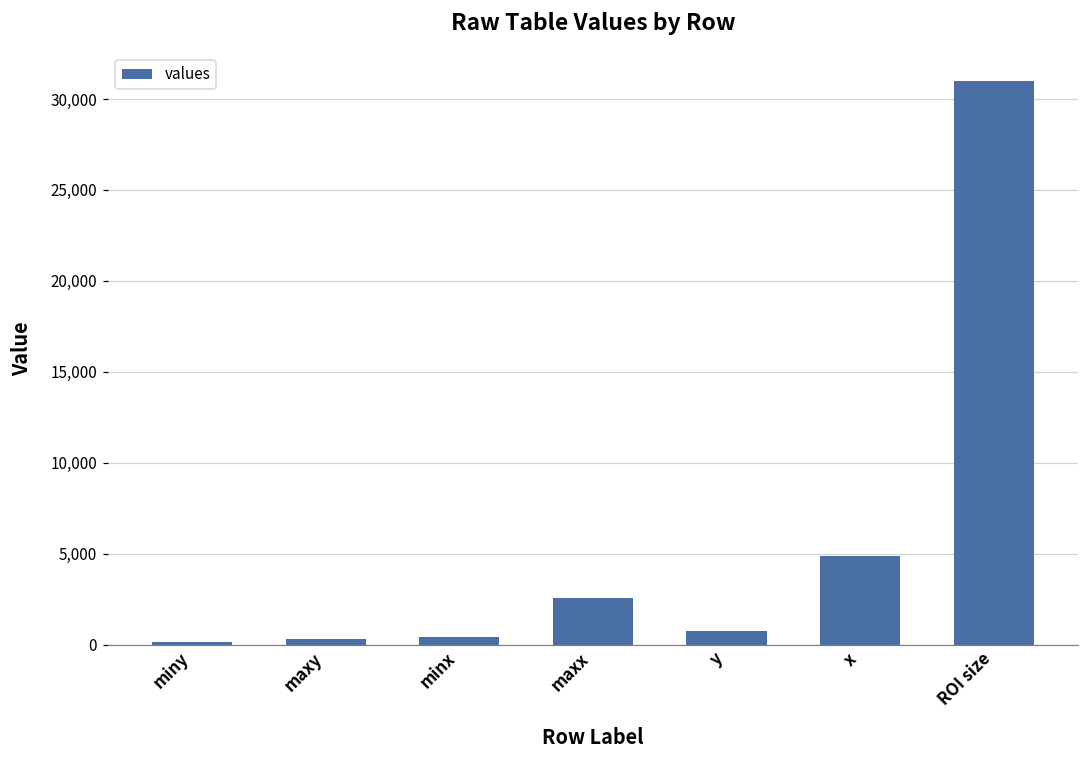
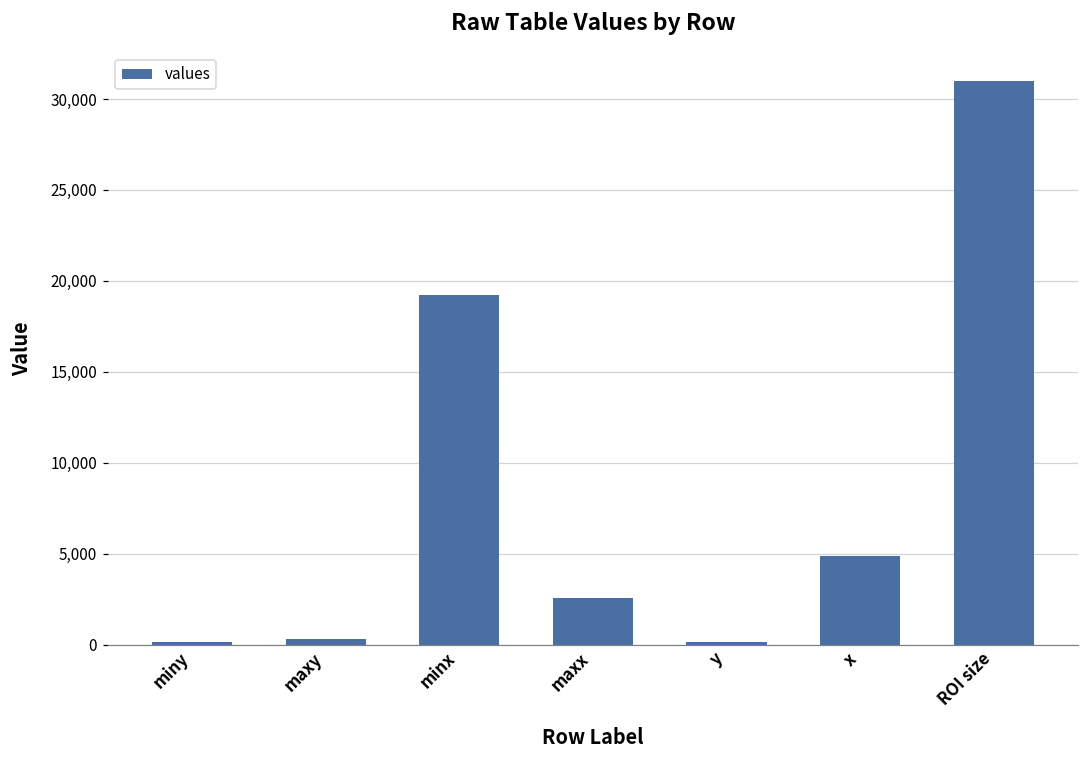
  {
    "miny": "200",
    "maxy": "300",
-   "minx": "400",
+   "minx": "19,200",
    "maxx": "2,500",
-   "y": "700",
+   "y": "200",
    "x": "4,900",
    "ROI size": "31,000"
  }
